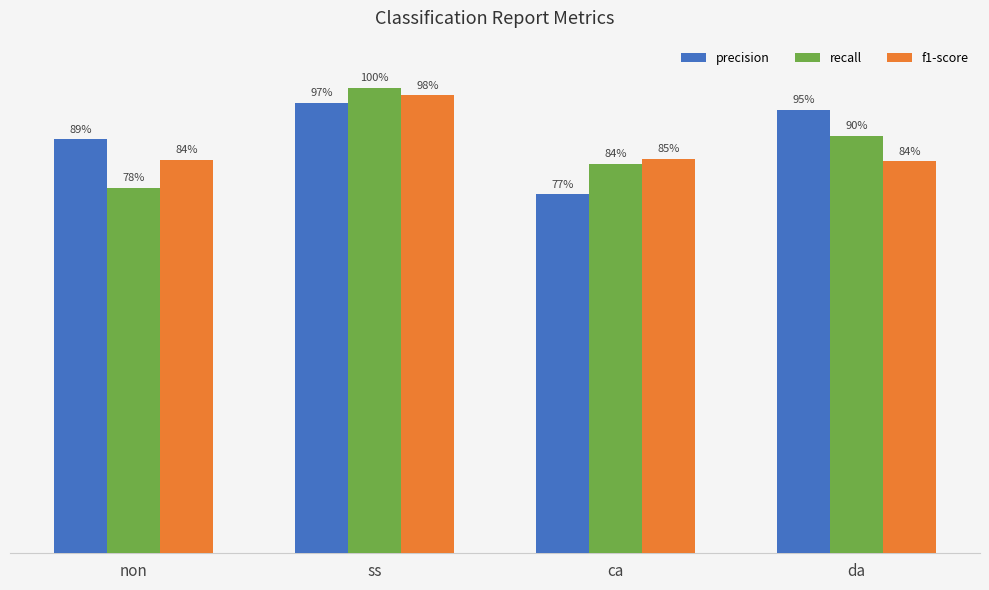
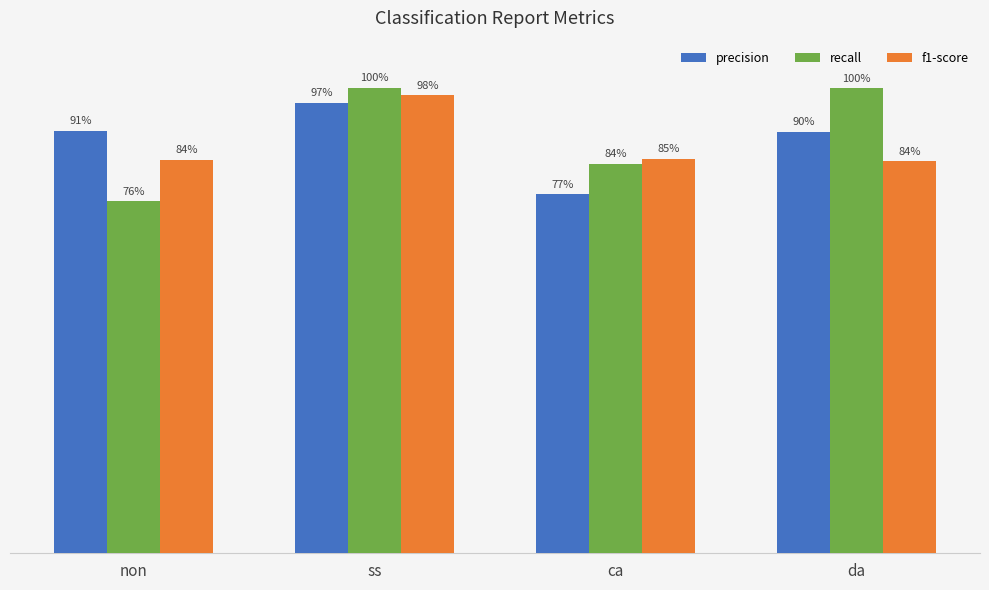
  {
    "precision": {
-     "non": "89%",
+     "non": "91%",
      "ss": "97%",
      "ca": "77%",
-     "da": "95%"
+     "da": "90%"
    },
    "recall": {
-     "non": "78%",
+     "non": "76%",
      "ss": "100%",
      "ca": "84%",
-     "da": "90%"
+     "da": "100%"
    },
    "f1-score": {
      "non": "84%",
      "ss": "98%",
      "ca": "85%",
      "da": "84%"
    }
  }
